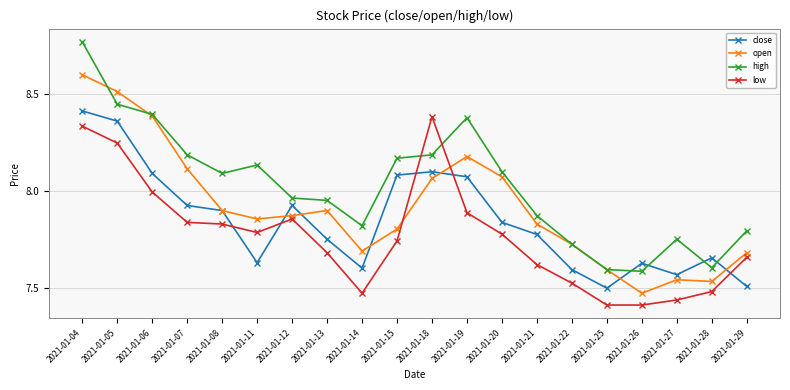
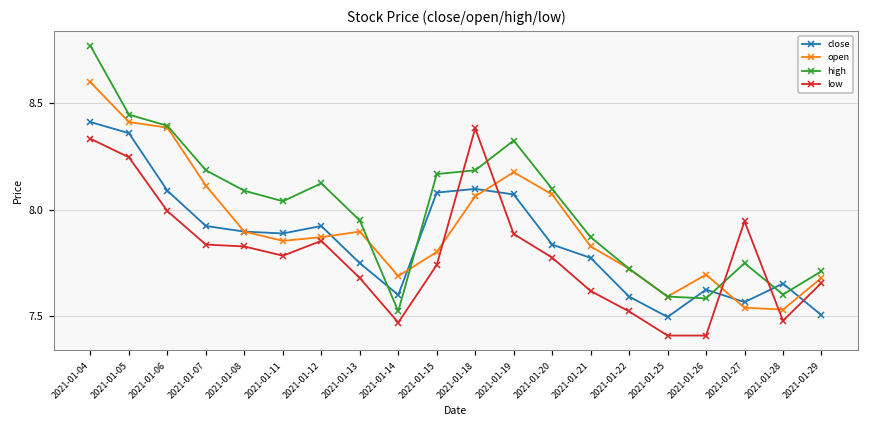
  {
    "close": {
      "2021-01-04": 8.41,
      "2021-01-05": 8.36,
      "2021-01-06": 8.09,
      "2021-01-07": 7.92,
-     "2021-01-11": 7.63,
+     "2021-01-11": 7.89,
      "2021-01-12": 7.92,
      "2021-01-13": 7.75,
      "2021-01-14": 7.60,
      "2021-01-15": 8.08,
      "2021-01-18": 8.10,
      "2021-01-19": 8.07,
      "2021-01-20": 7.84,
      "2021-01-21": 7.77,
      "2021-01-22": 7.59,
      "2021-01-25": 7.50,
      "2021-01-26": 7.63,
      "2021-01-27": 7.57,
      "2021-01-28": 7.65,
      "2021-01-29": 7.51
    },
    "open": {
      "2021-01-04": 8.60,
-     "2021-01-05": 8.51,
+     "2021-01-05": 8.41,
      "2021-01-07": 8.11,
      "2021-01-11": 7.85,
      "2021-01-12": 7.87,
      "2021-01-13": 7.90,
      "2021-01-14": 7.69,
      "2021-01-15": 7.80,
      "2021-01-18": 8.06,
      "2021-01-19": 8.18,
      "2021-01-20": 8.07,
      "2021-01-21": 7.83,
-     "2021-01-26": 7.47,
+     "2021-01-26": 7.70,
      "2021-01-27": 7.54,
      "2021-01-28": 7.53,
      "2021-01-29": 7.68
    },
    "high": {
      "2021-01-04": 8.77,
      "2021-01-05": 8.45,
      "2021-01-07": 8.19,
      "2021-01-08": 8.09,
-     "2021-01-11": 8.13,
-     "2021-01-12": 7.96,
+     "2021-01-11": 8.04,
+     "2021-01-12": 8.12,
      "2021-01-13": 7.95,
-     "2021-01-14": 7.82,
+     "2021-01-14": 7.52,
      "2021-01-15": 8.17,
      "2021-01-18": 8.19,
-     "2021-01-19": 8.38,
+     "2021-01-19": 8.33,
      "2021-01-20": 8.10,
      "2021-01-21": 7.87,
      "2021-01-26": 7.58,
      "2021-01-27": 7.75,
      "2021-01-28": 7.60,
-     "2021-01-29": 7.79
+     "2021-01-29": 7.71
    },
    "low": {
      "2021-01-04": 8.33,
      "2021-01-05": 8.25,
      "2021-01-06": 7.99,
      "2021-01-07": 7.84,
      "2021-01-08": 7.83,
      "2021-01-11": 7.78,
      "2021-01-12": 7.85,
      "2021-01-13": 7.68,
      "2021-01-14": 7.47,
      "2021-01-15": 7.74,
      "2021-01-18": 8.38,
      "2021-01-19": 7.89,
      "2021-01-20": 7.78,
      "2021-01-21": 7.62,
      "2021-01-22": 7.52,
      "2021-01-25": 7.41,
      "2021-01-26": 7.41,
-     "2021-01-27": 7.44,
+     "2021-01-27": 7.95,
      "2021-01-28": 7.48,
      "2021-01-29": 7.66
    }
  }
